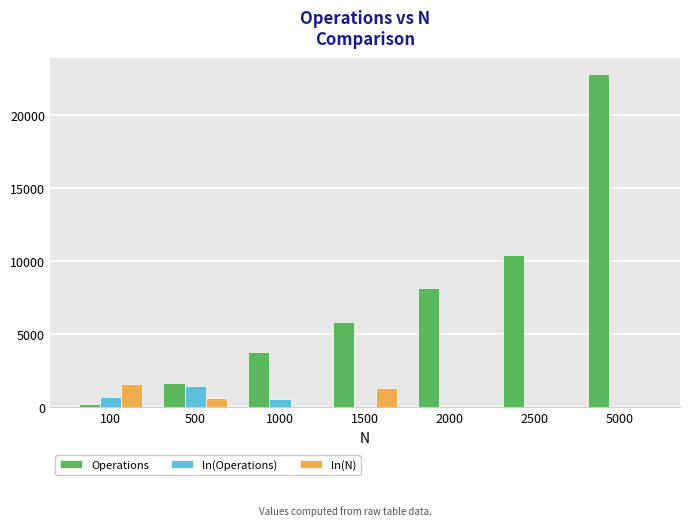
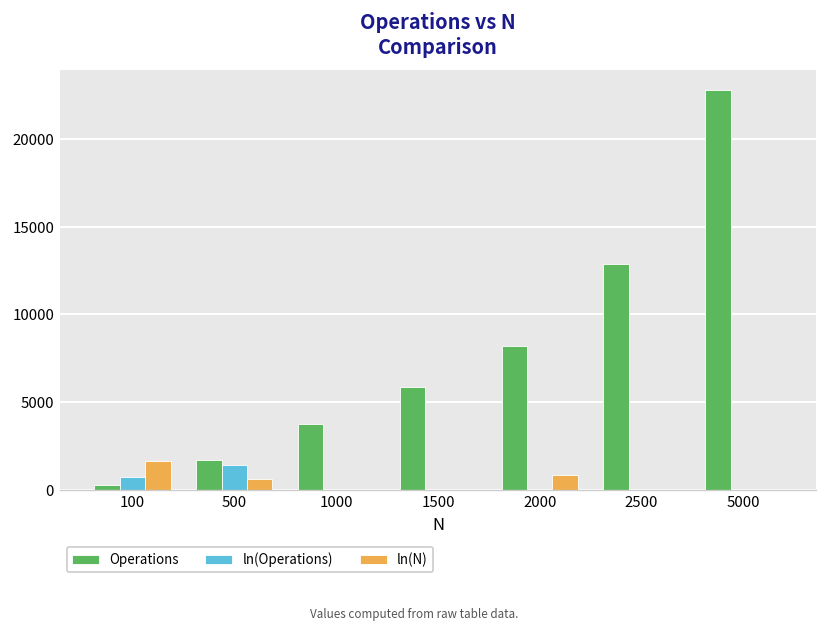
  {
    "Operations": {
      "100": 300,
      "500": 1700,
      "1000": 3800,
      "1500": 5900,
      "2000": 8200,
-     "2500": 10500,
+     "2500": 12900,
      "5000": 22800
    },
    "ln(Operations)": {
      "100": 700,
      "500": 1400,
-     "1000": 600
+     "1000": 0
    },
    "ln(N)": {
      "100": 1600,
      "500": 600,
-     "1500": 1400,
-     "2000": 0
+     "1500": 0,
+     "2000": 900
    }
  }
